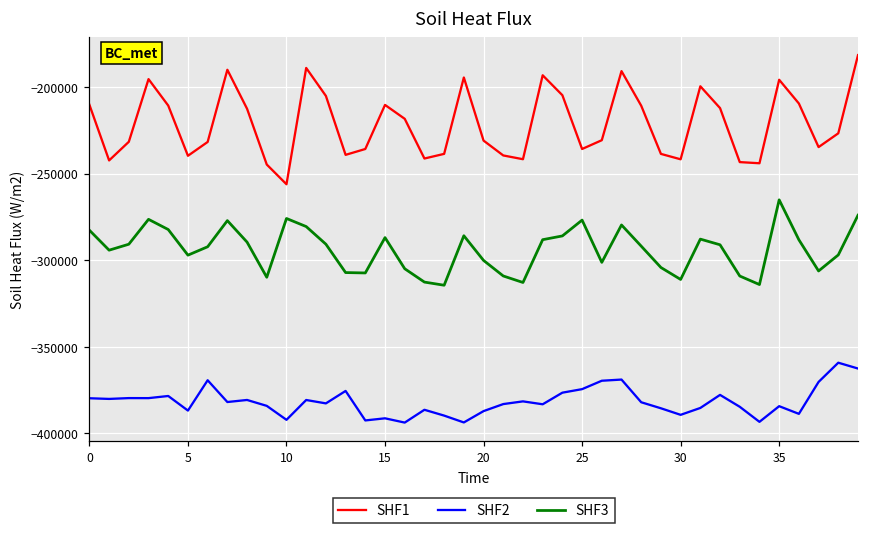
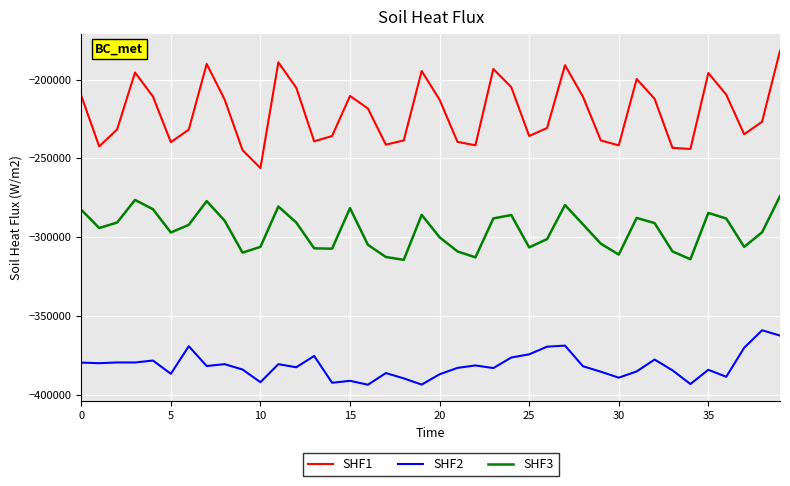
  {
    "SHF1": {
      "0": -210000,
      "5": -240000,
      "10": -256000,
      "15": -210000,
-     "20": -231000,
+     "20": -213000,
      "25": -236000,
      "30": -242000,
      "35": -196000
    },
    "SHF2": {
      "0": -380000,
      "5": -387000,
      "10": -392000,
      "15": -391000,
      "20": -387000,
      "25": -374000,
      "30": -389000,
      "35": -384000
    },
    "SHF3": {
      "0": -283000,
      "5": -297000,
-     "10": -276000,
-     "15": -287000,
+     "10": -306000,
+     "15": -282000,
      "20": -300000,
-     "25": -277000,
+     "25": -307000,
      "30": -311000,
-     "35": -265000
+     "35": -285000
    }
  }
